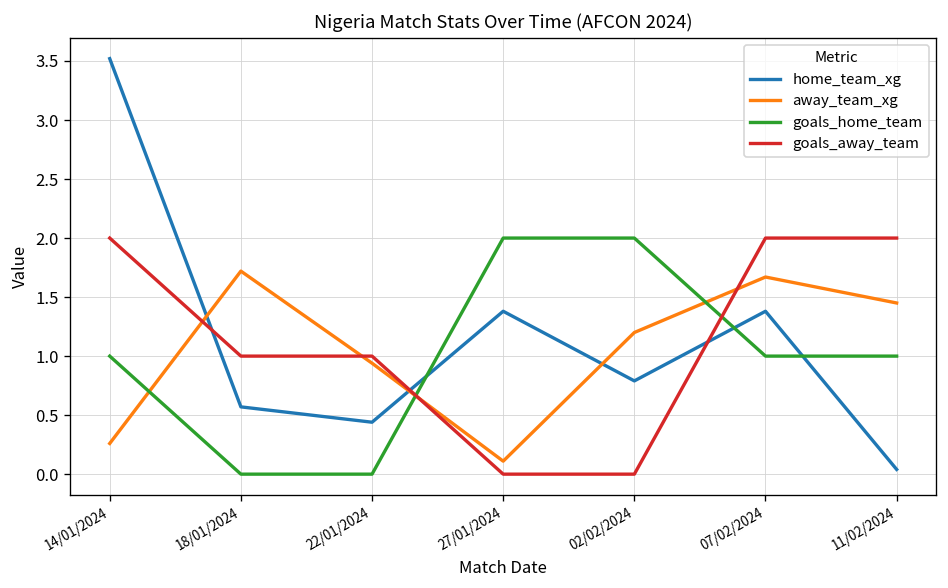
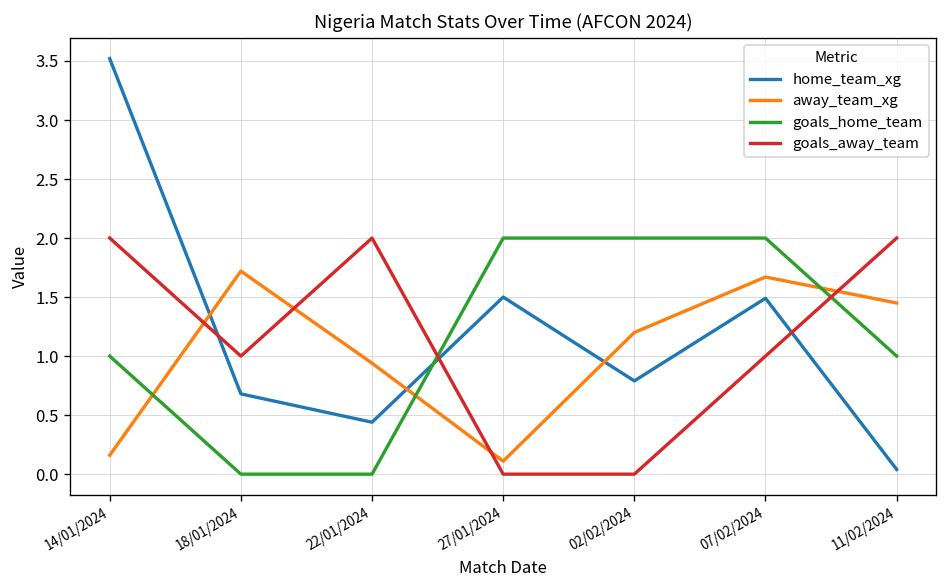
  {
    "home_team_xg": {
      "14/01/2024": 3.5,
-     "18/01/2024": 0.6,
+     "18/01/2024": 0.7,
      "22/01/2024": 0.4,
-     "27/01/2024": 1.4,
+     "27/01/2024": 1.5,
      "02/02/2024": 0.8,
-     "07/02/2024": 1.4,
+     "07/02/2024": 1.5,
      "11/02/2024": 0.0
    },
    "away_team_xg": {
-     "14/01/2024": 0.3,
+     "14/01/2024": 0.2,
      "18/01/2024": 1.7,
      "22/01/2024": 0.9,
      "27/01/2024": 0.1,
      "02/02/2024": 1.2,
      "07/02/2024": 1.7,
      "11/02/2024": 1.5
    },
    "goals_home_team": {
      "14/01/2024": 1,
      "18/01/2024": 0,
      "22/01/2024": 0,
      "27/01/2024": 2,
      "02/02/2024": 2,
-     "07/02/2024": 1,
+     "07/02/2024": 2,
      "11/02/2024": 1
    },
    "goals_away_team": {
      "14/01/2024": 2,
      "18/01/2024": 1,
-     "22/01/2024": 1,
+     "22/01/2024": 2,
      "27/01/2024": 0,
      "02/02/2024": 0,
-     "07/02/2024": 2,
+     "07/02/2024": 1,
      "11/02/2024": 2
    }
  }
